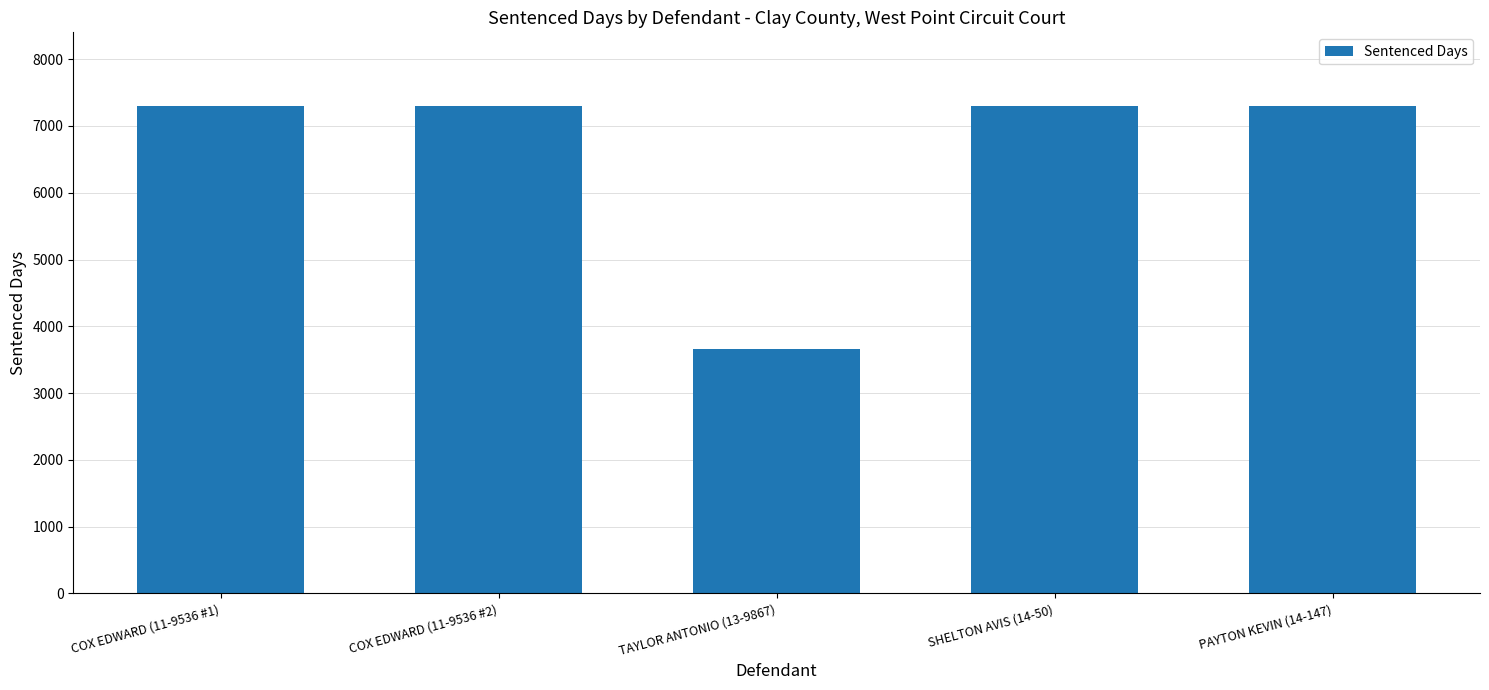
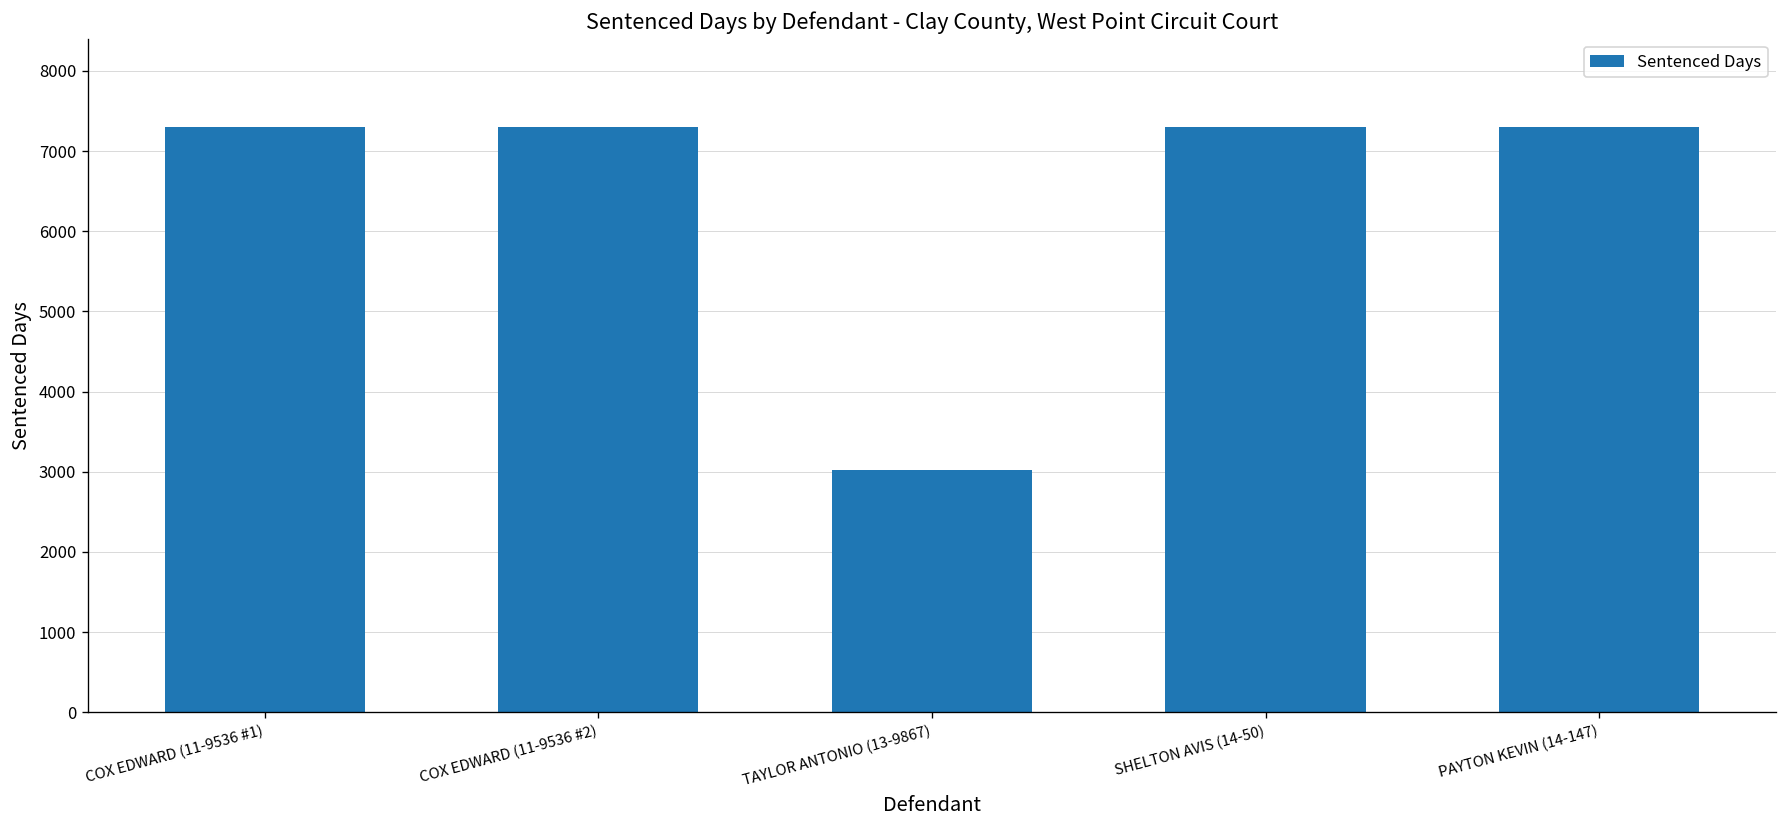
  {
    "COX EDWARD (11-9536 #1)": 7300,
    "COX EDWARD (11-9536 #2)": 7300,
-   "TAYLOR ANTONIO (13-9867)": 3700,
+   "TAYLOR ANTONIO (13-9867)": 3000,
    "SHELTON AVIS (14-50)": 7300,
    "PAYTON KEVIN (14-147)": 7300
  }
